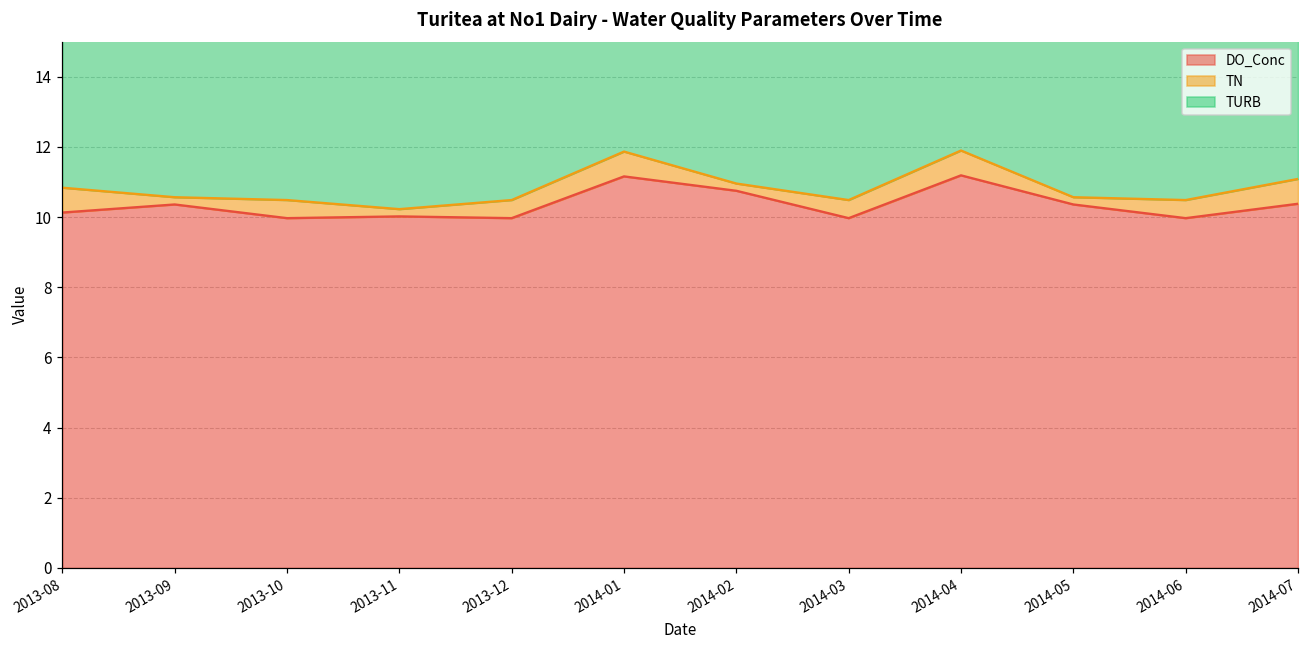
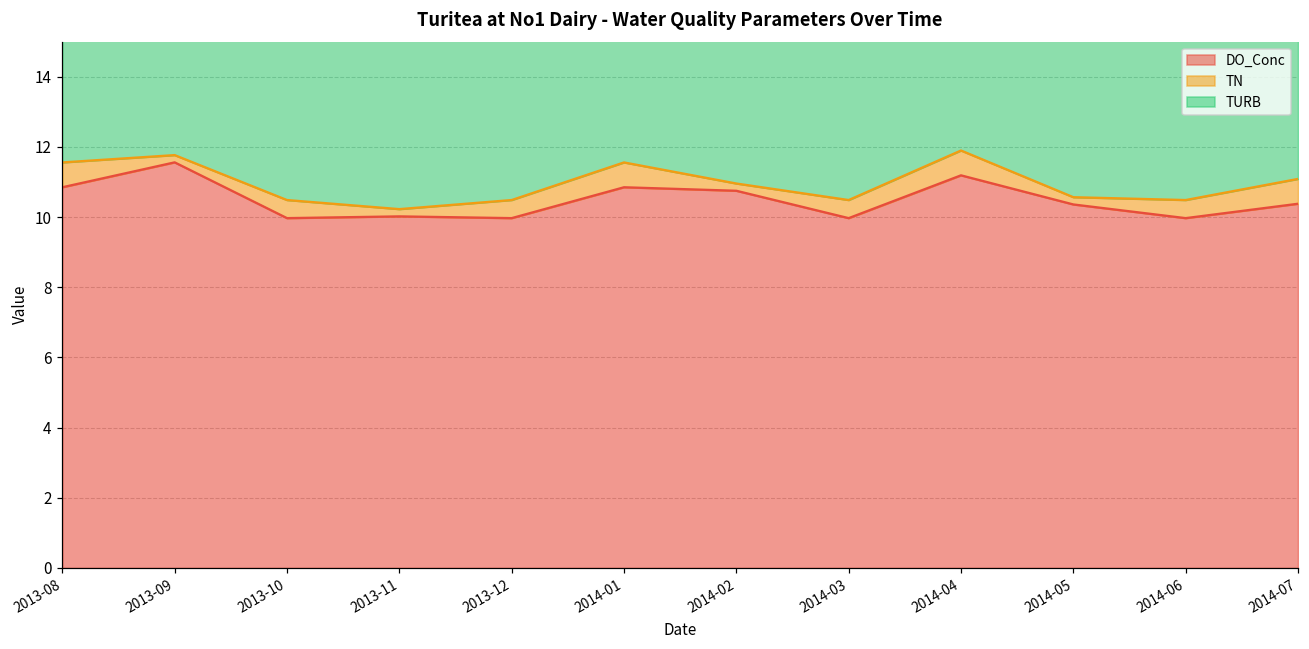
  {
    "DO_Conc": {
-     "2013-08": 10.1,
-     "2013-09": 10.4,
+     "2013-08": 10.9,
+     "2013-09": 11.6,
      "2013-10": 10.0,
      "2013-11": 10.0,
      "2013-12": 10.0,
-     "2014-01": 11.2,
+     "2014-01": 10.9,
      "2014-02": 10.8,
      "2014-03": 10.0,
      "2014-04": 11.2,
      "2014-05": 10.4,
      "2014-06": 10.0,
      "2014-07": 10.4
    },
    "TN": {
      "2013-08": 0.7,
      "2013-09": 0.2,
      "2013-10": 0.5,
      "2013-11": 0.2,
      "2013-12": 0.5,
      "2014-01": 0.7,
      "2014-02": 0.2,
      "2014-03": 0.5,
      "2014-04": 0.7,
      "2014-05": 0.2,
      "2014-06": 0.5,
      "2014-07": 0.7
    }
  }
